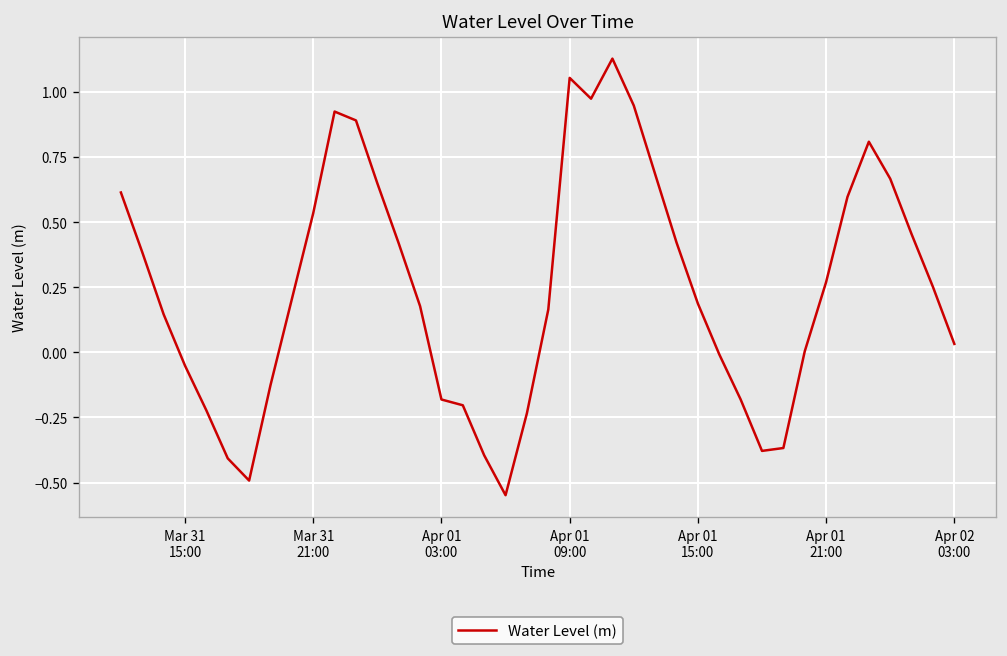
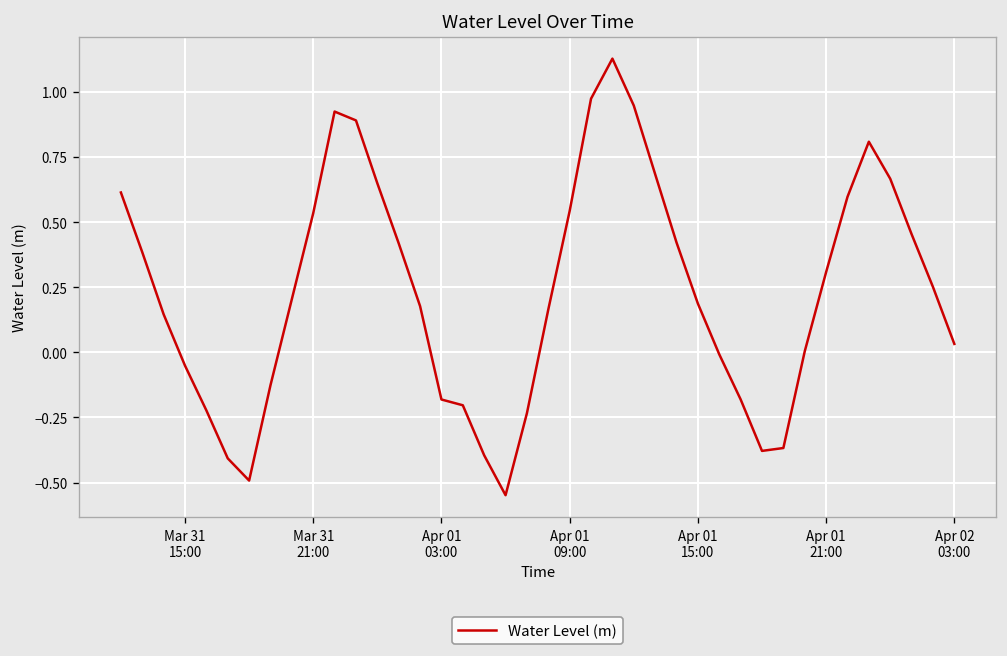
  {
    "Mar 31 15:00": -0.05,
    "Mar 31 21:00": 0.53,
    "Apr 01 03:00": -0.18,
-   "Apr 01 09:00": 1.05,
+   "Apr 01 09:00": 0.54,
    "Apr 01 15:00": 0.19,
-   "Apr 01 21:00": 0.27,
+   "Apr 01 21:00": 0.31,
    "Apr 02 03:00": 0.03
  }
